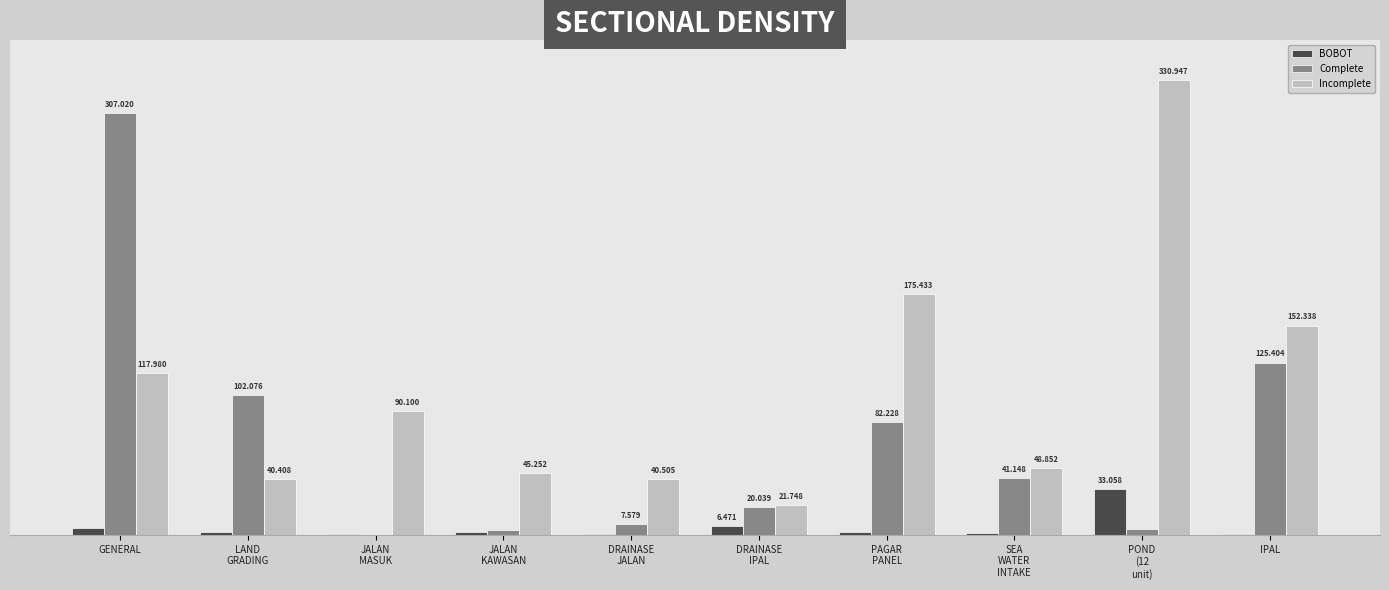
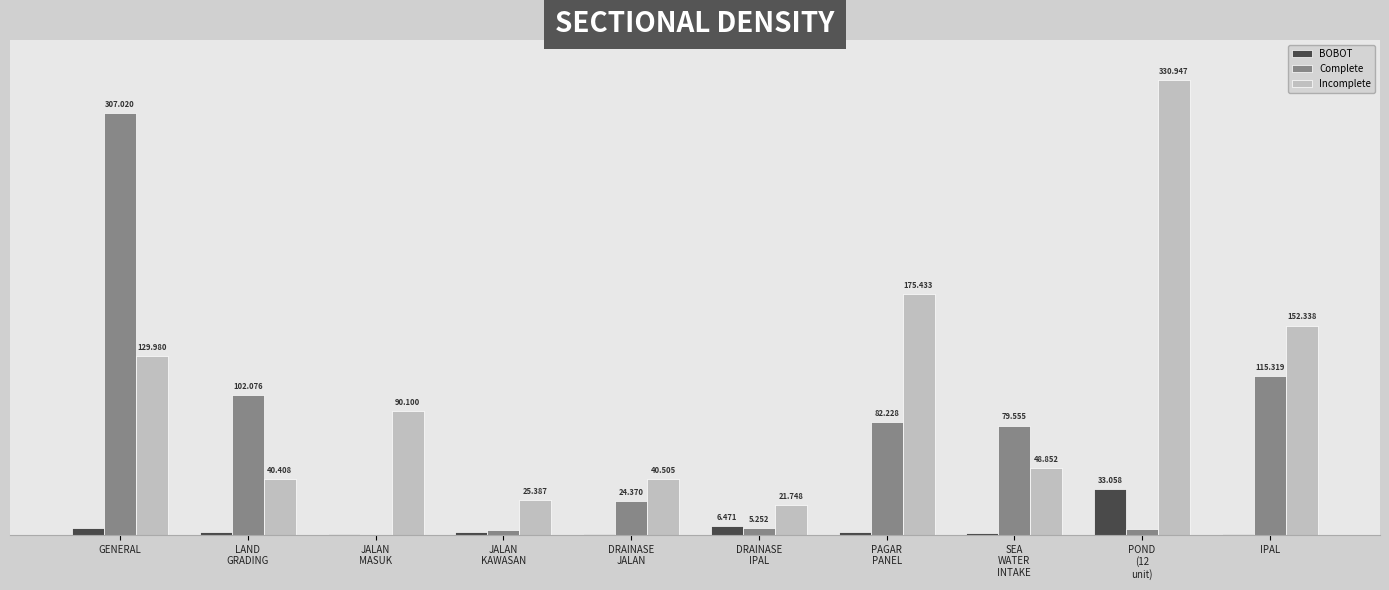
  {
    "BOBOT": {
      "DRAINASE IPAL": 6.471,
      "POND (12 unit)": 33.058
    },
    "Complete": {
      "GENERAL": 307.020,
      "LAND GRADING": 102.076,
-     "DRAINASE JALAN": 7.579,
-     "DRAINASE IPAL": 20.039,
+     "DRAINASE JALAN": 24.370,
+     "DRAINASE IPAL": 5.252,
      "PAGAR PANEL": 82.228,
-     "SEA WATER INTAKE": 41.148,
-     "IPAL": 125.404
+     "SEA WATER INTAKE": 79.555,
+     "IPAL": 115.319
    },
    "Incomplete": {
-     "GENERAL": 117.980,
+     "GENERAL": 129.980,
      "LAND GRADING": 40.408,
      "JALAN MASUK": 90.100,
-     "JALAN KAWASAN": 45.252,
+     "JALAN KAWASAN": 25.387,
      "DRAINASE JALAN": 40.505,
      "DRAINASE IPAL": 21.748,
      "PAGAR PANEL": 175.433,
      "SEA WATER INTAKE": 48.852,
      "POND (12 unit)": 330.947,
      "IPAL": 152.338
    }
  }
